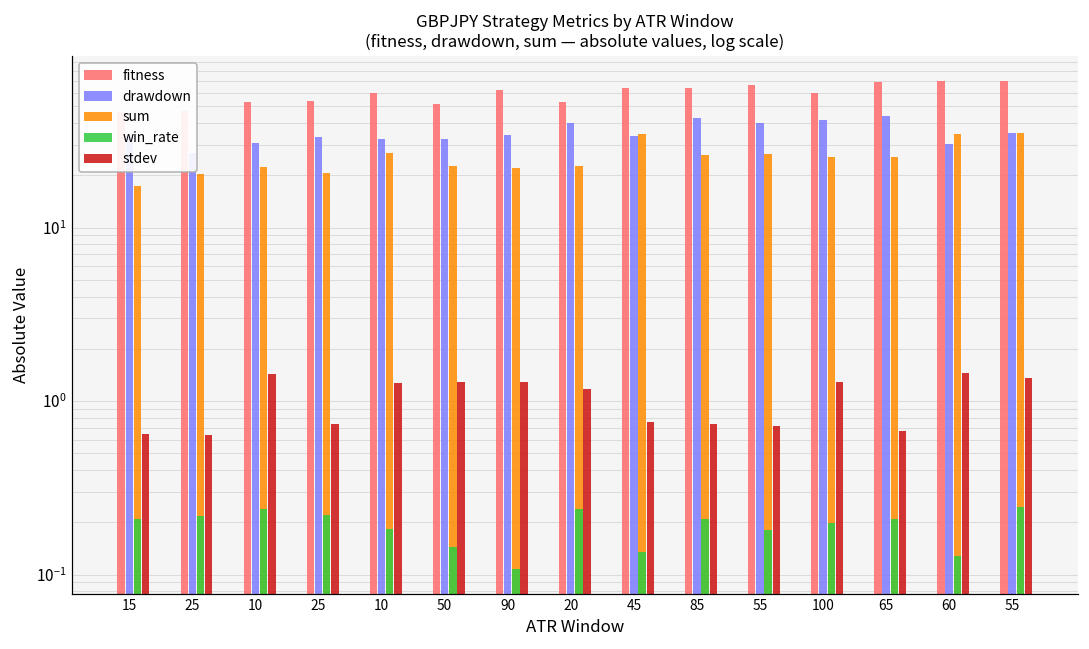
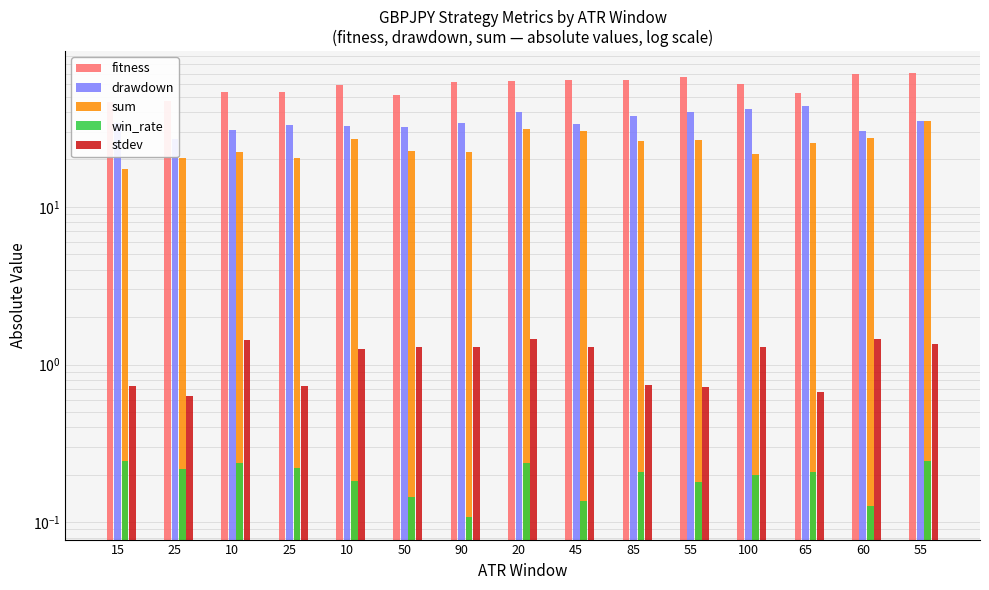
  {
    "fitness": {
      "50": 51,
      "90": 62,
-     "20": 53,
+     "20": 63,
      "45": 64,
      "85": 64,
      "100": 60,
-     "65": 70,
+     "65": 53,
      "60": 70
    },
    "drawdown": {
      "50": 32,
      "90": 34,
      "20": 40,
      "45": 34,
-     "85": 43,
+     "85": 38,
      "100": 42,
      "65": 44,
      "60": 30
    },
    "sum": {
      "15": 17,
      "50": 23,
      "90": 22,
-     "20": 23,
-     "45": 35,
+     "20": 31,
+     "45": 30,
      "85": 26,
-     "100": 25,
+     "100": 22,
      "65": 25,
-     "60": 35
+     "60": 27
    },
    "win_rate": {
-     "15": 0.21
+     "15": 0.25
    },
    "stdev": {
-     "15": 0.65,
+     "15": 0.7,
      "50": 1.3,
      "90": 1.3,
-     "20": 1.2,
-     "45": 0.8,
+     "20": 1.4,
+     "45": 1.3,
      "85": 0.7,
      "100": 1.3,
      "65": 0.67,
      "60": 1.4
    }
  }
